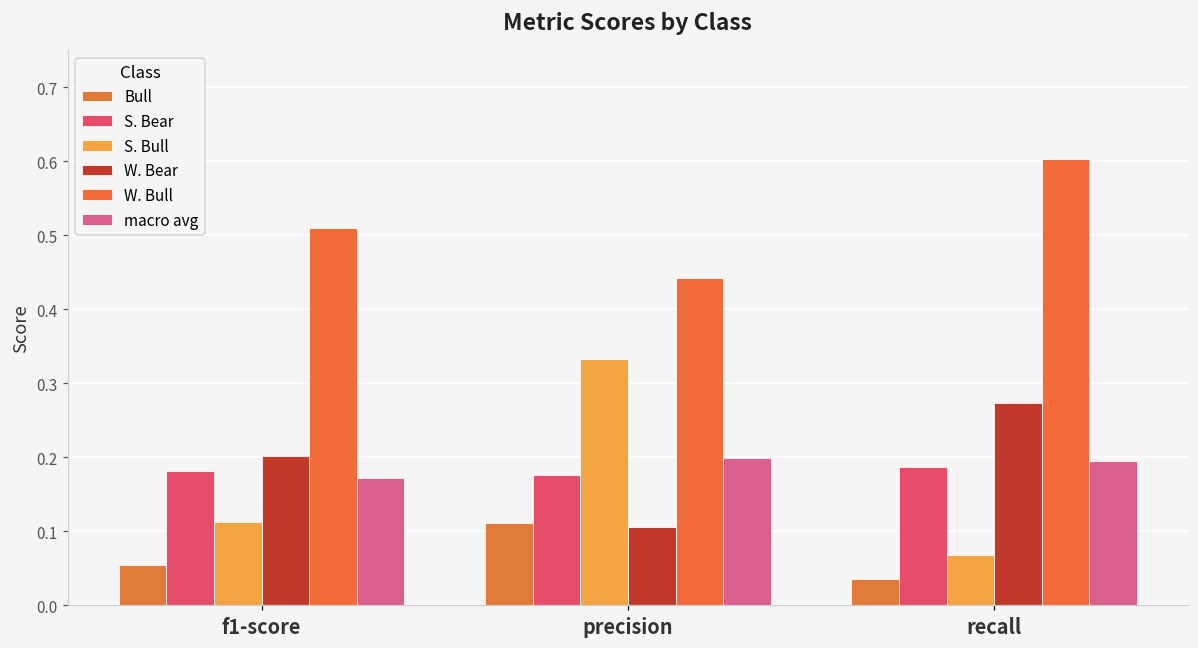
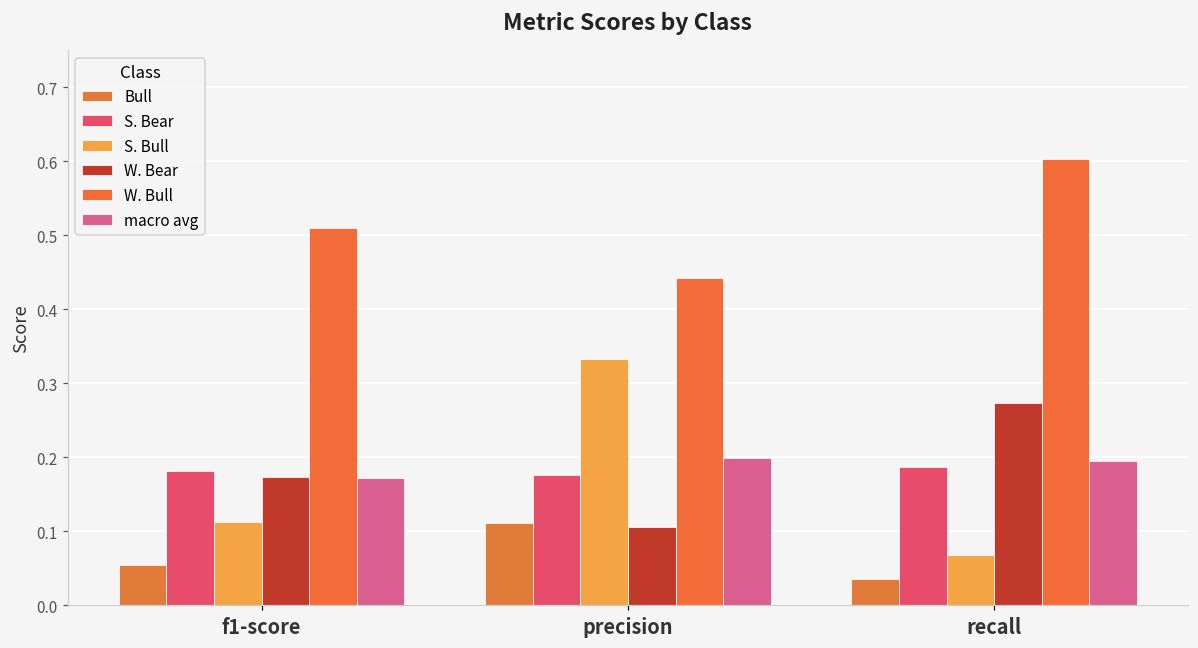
  {
    "W. Bear": {
-     "f1-score": 0.20,
+     "f1-score": 0.17,
      "precision": 0.11,
      "recall": 0.27
    }
  }
